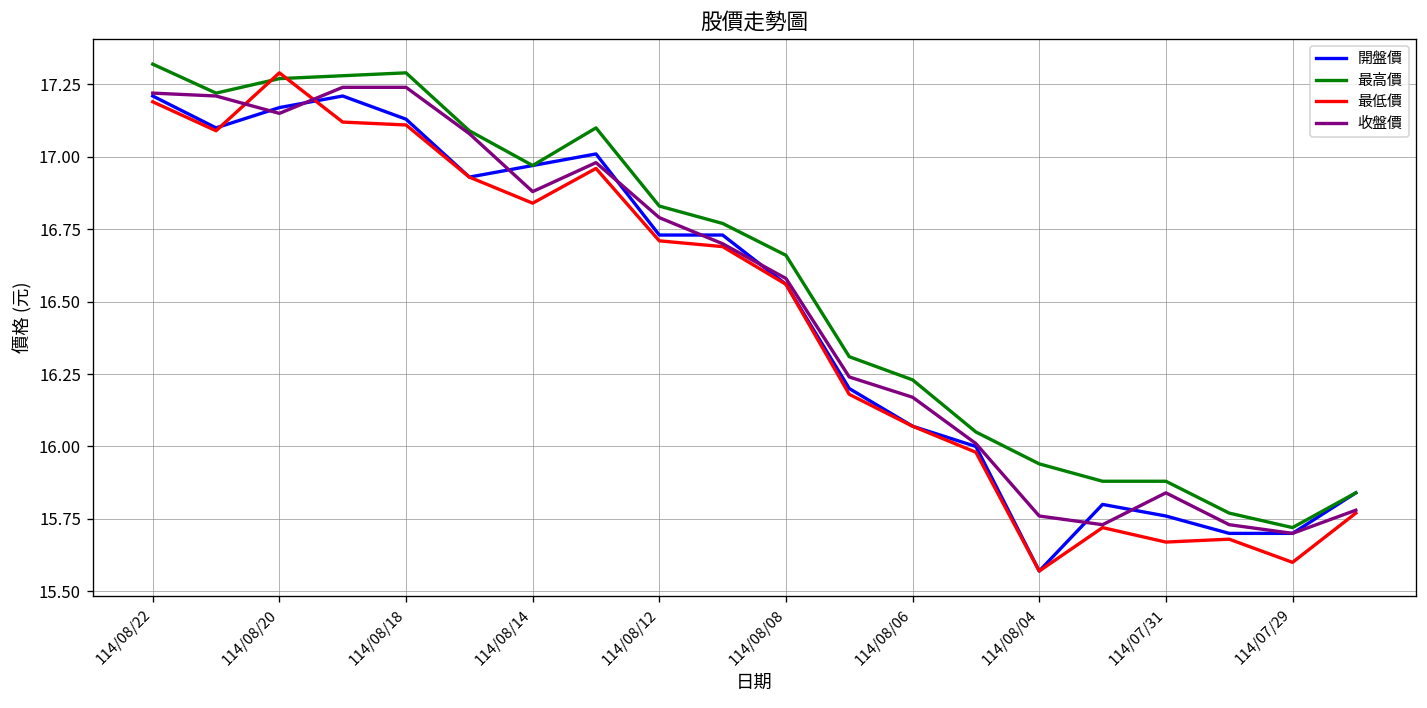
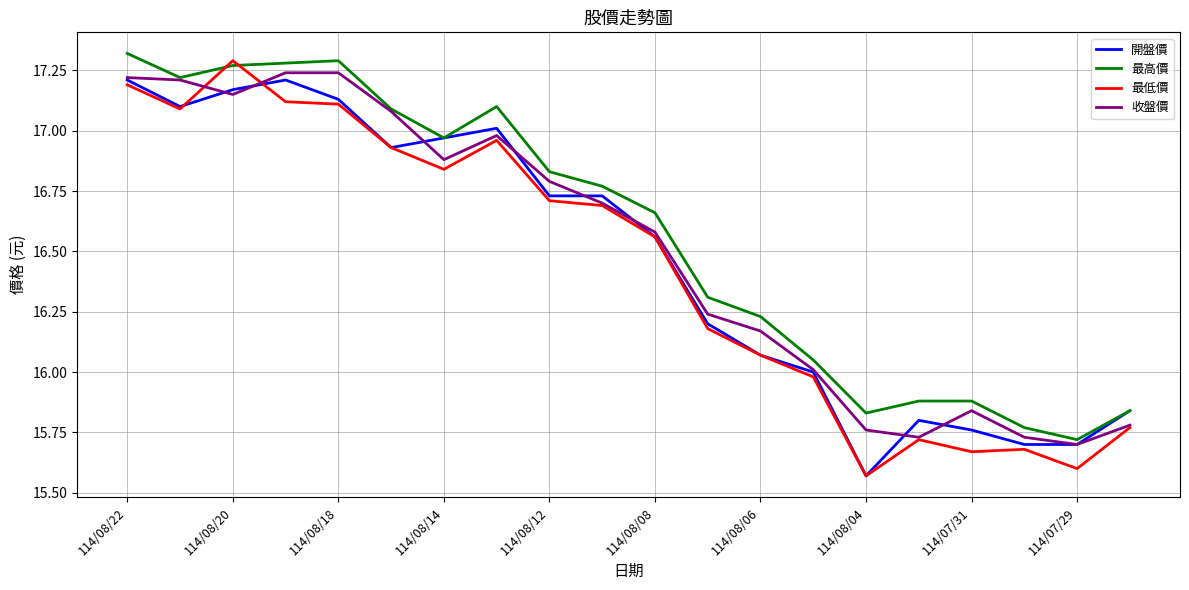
  {
    "開盤價": {
      "114/08/20": 17.17,
      "114/08/18": 17.13,
      "114/08/12": 16.73,
      "114/07/31": 15.76
    },
    "最高價": {
      "114/08/22": 17.32,
      "114/08/20": 17.27,
      "114/08/18": 17.29,
      "114/08/12": 16.83,
      "114/08/08": 16.66,
      "114/08/06": 16.23,
-     "114/08/04": 15.94,
+     "114/08/04": 15.83,
      "114/07/31": 15.88,
      "114/07/29": 15.72
    },
    "最低價": {
      "114/08/22": 17.19,
      "114/08/20": 17.29,
      "114/08/18": 17.11,
      "114/08/14": 16.84,
      "114/08/12": 16.71,
      "114/07/31": 15.67,
      "114/07/29": 15.60
    },
    "收盤價": {
      "114/08/20": 17.15,
      "114/08/18": 17.24,
      "114/08/14": 16.88,
      "114/08/12": 16.79,
      "114/08/08": 16.58,
      "114/08/06": 16.17,
      "114/08/04": 15.76,
      "114/07/31": 15.84
    }
  }
